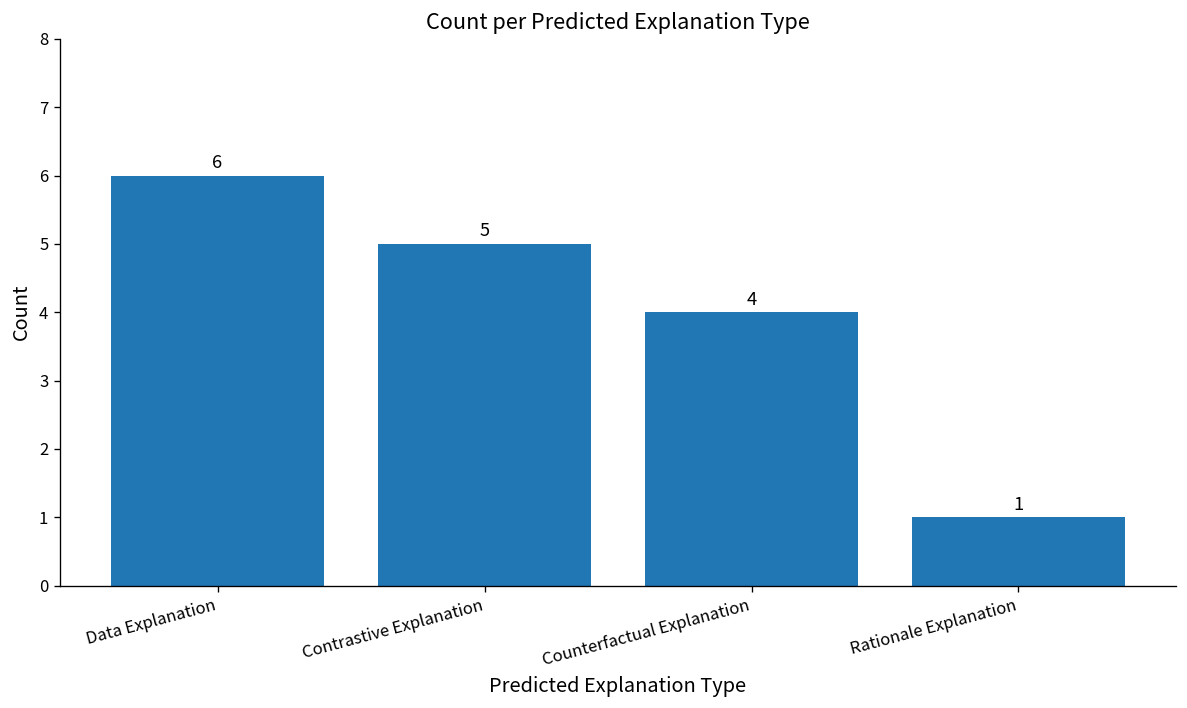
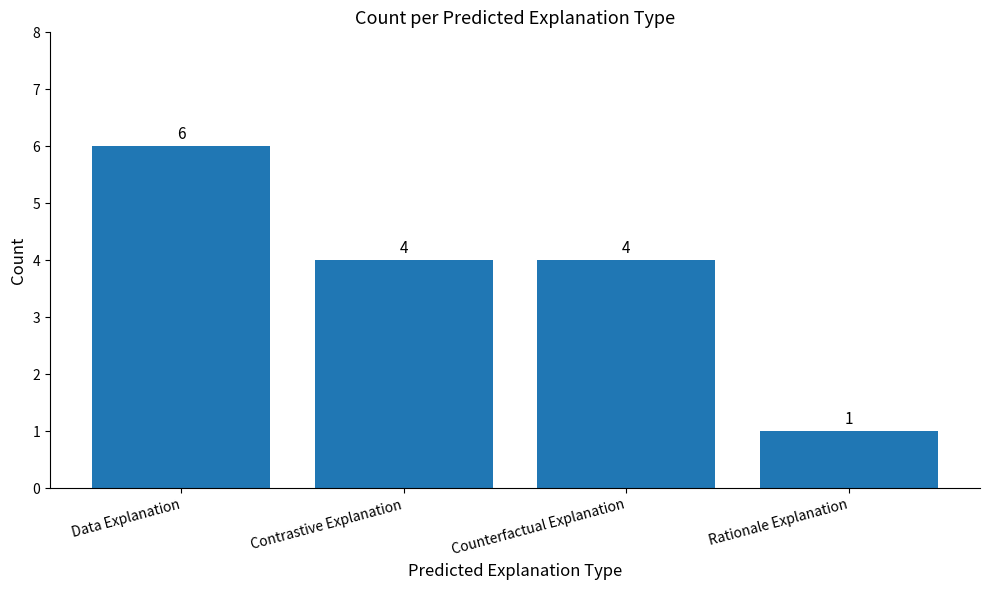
  {
    "Data Explanation": 6,
-   "Contrastive Explanation": 5,
+   "Contrastive Explanation": 4,
    "Counterfactual Explanation": 4,
    "Rationale Explanation": 1
  }
